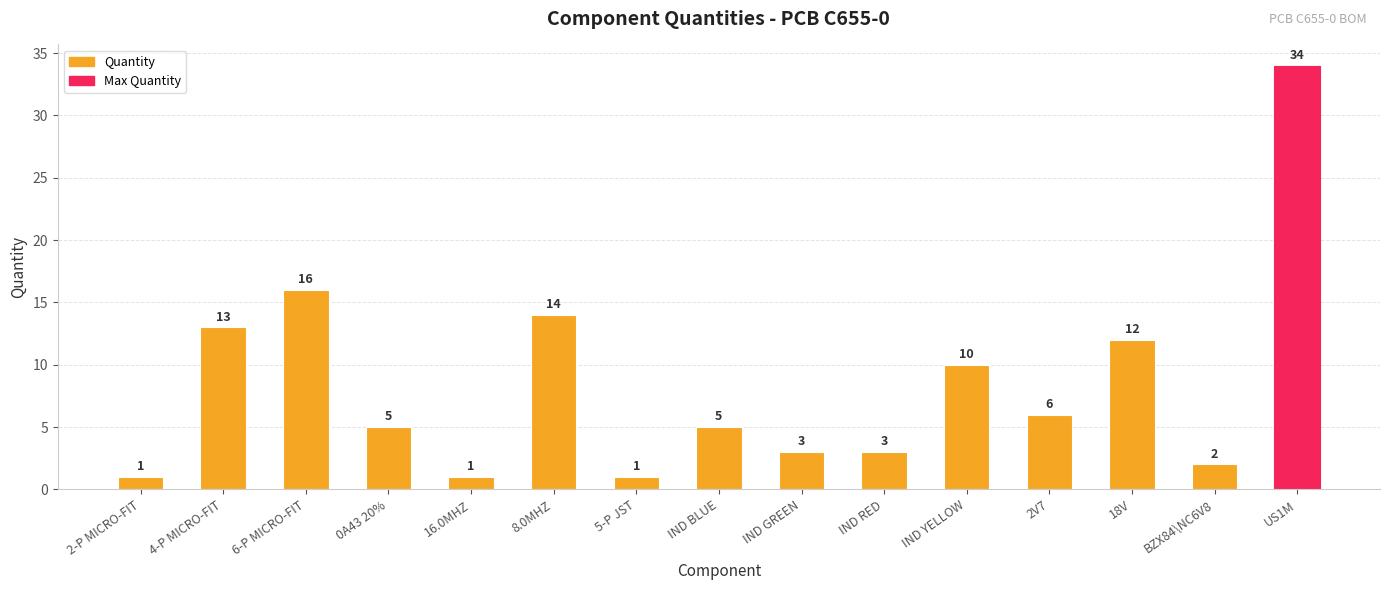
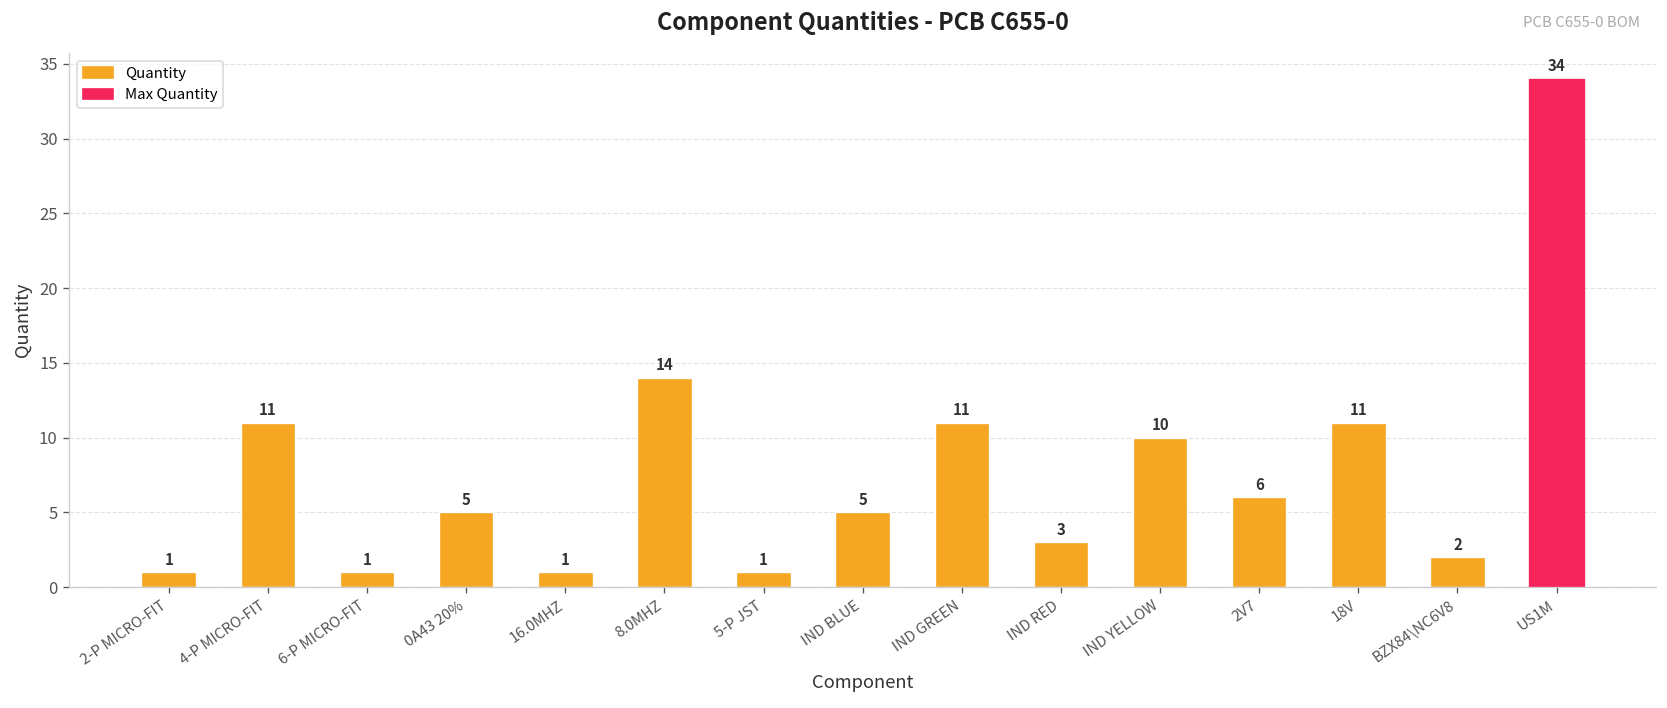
  {
    "2-P MICRO-FIT": 1,
-   "4-P MICRO-FIT": 13,
-   "6-P MICRO-FIT": 16,
+   "4-P MICRO-FIT": 11,
+   "6-P MICRO-FIT": 1,
    "0A43 20%": 5,
    "16.0MHZ": 1,
    "8.0MHZ": 14,
    "5-P JST": 1,
    "IND BLUE": 5,
-   "IND GREEN": 3,
+   "IND GREEN": 11,
    "IND RED": 3,
    "IND YELLOW": 10,
    "2V7": 6,
-   "18V": 12,
+   "18V": 11,
    "BZX84\\NC6V8": 2,
    "US1M": 34
  }
